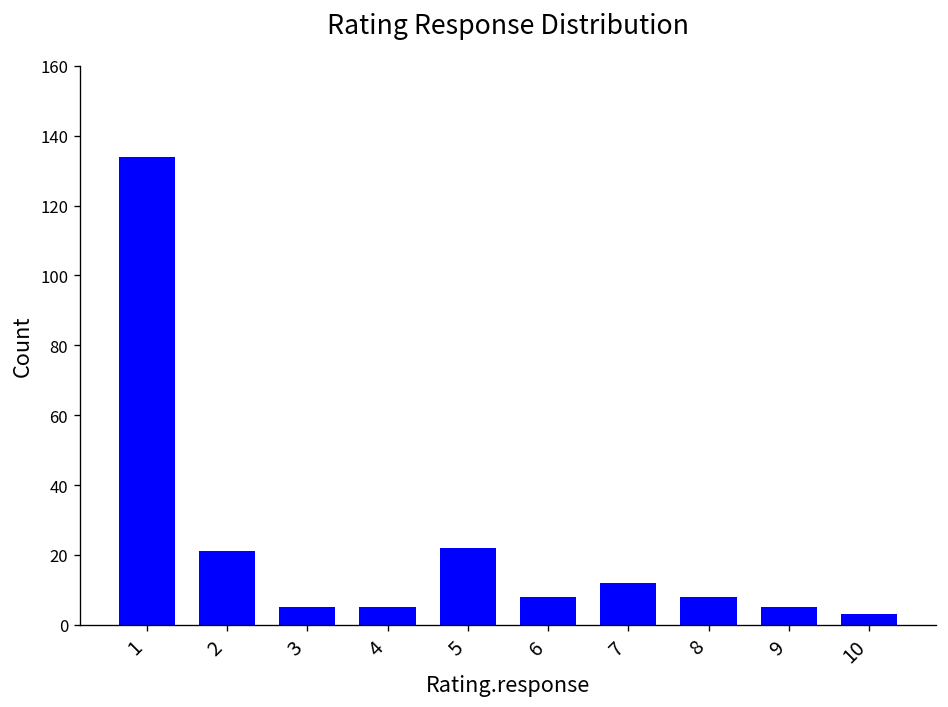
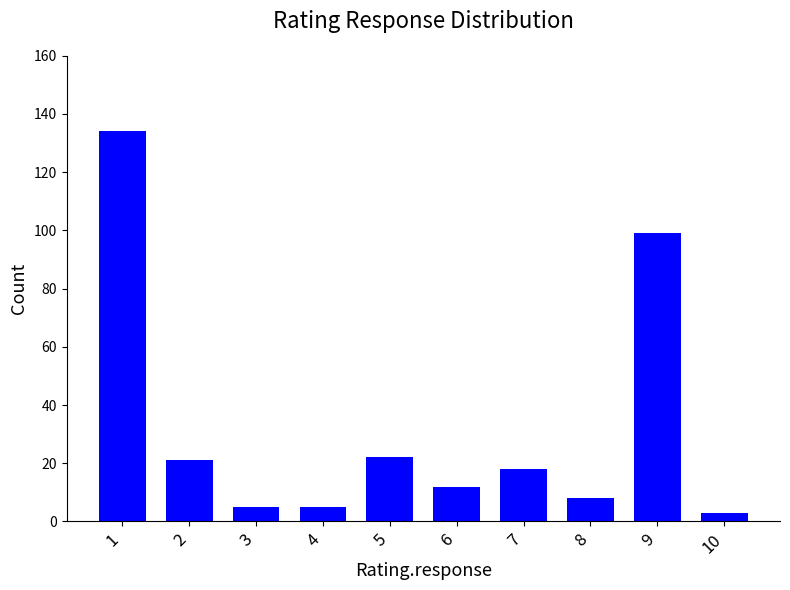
  {
    "1": 134,
    "2": 21,
    "3": 5,
    "4": 5,
    "5": 22,
-   "6": 8,
-   "7": 12,
+   "6": 12,
+   "7": 18,
    "8": 8,
-   "9": 5,
+   "9": 99,
    "10": 3
  }
